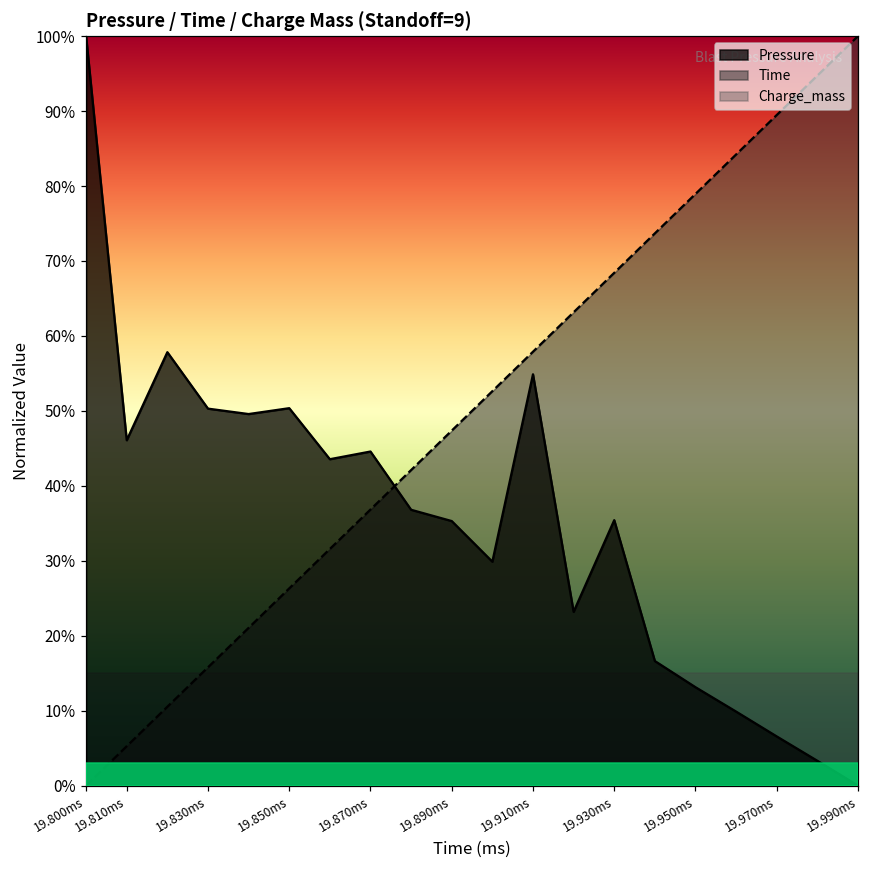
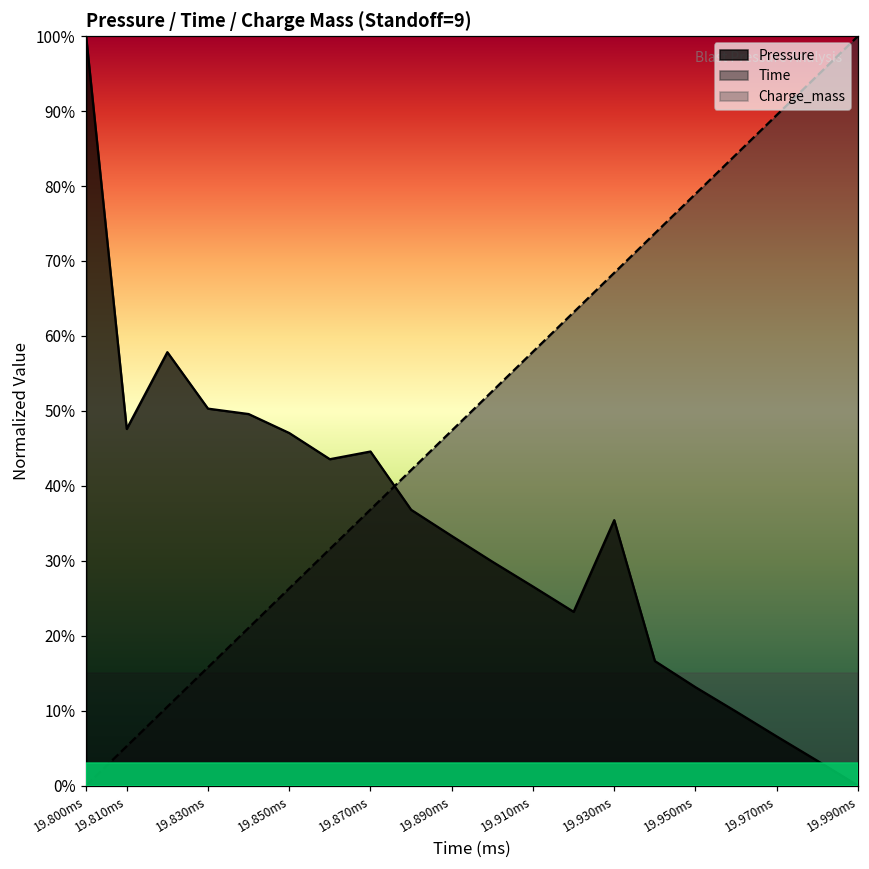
  {
    "Pressure": {
      "19.800ms": "100%",
-     "19.810ms": "46%",
+     "19.810ms": "48%",
      "19.830ms": "50%",
-     "19.850ms": "50%",
+     "19.850ms": "47%",
      "19.870ms": "45%",
-     "19.890ms": "35%",
-     "19.910ms": "55%",
+     "19.890ms": "33%",
+     "19.910ms": "27%",
      "19.930ms": "35%",
      "19.950ms": "13%",
      "19.970ms": "7%"
    }
  }
